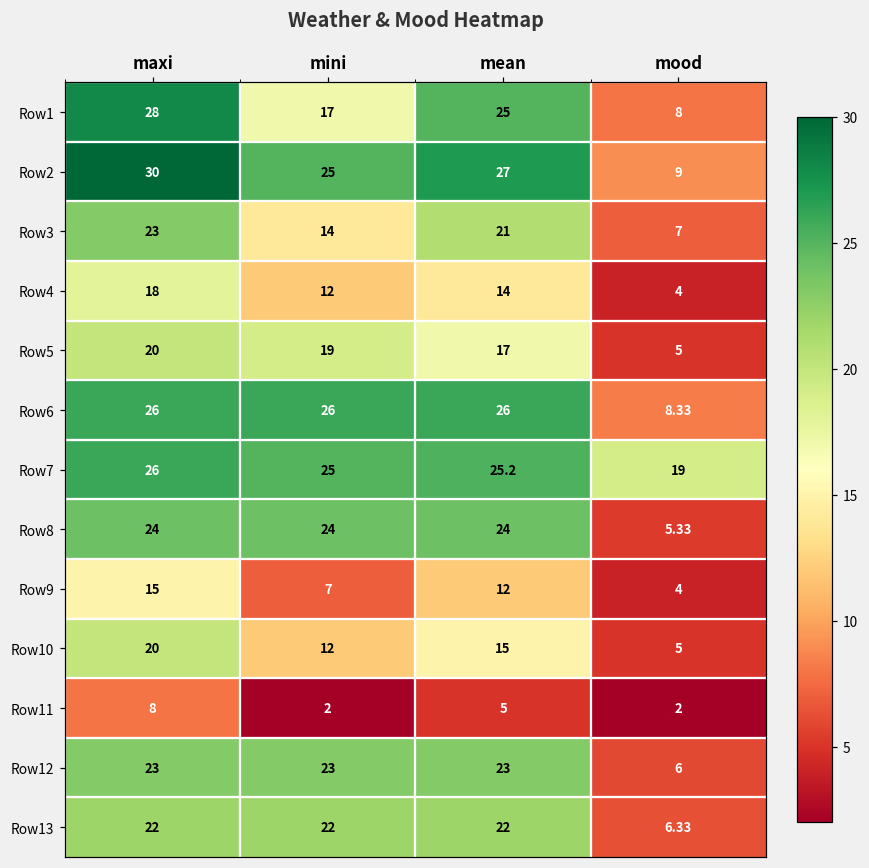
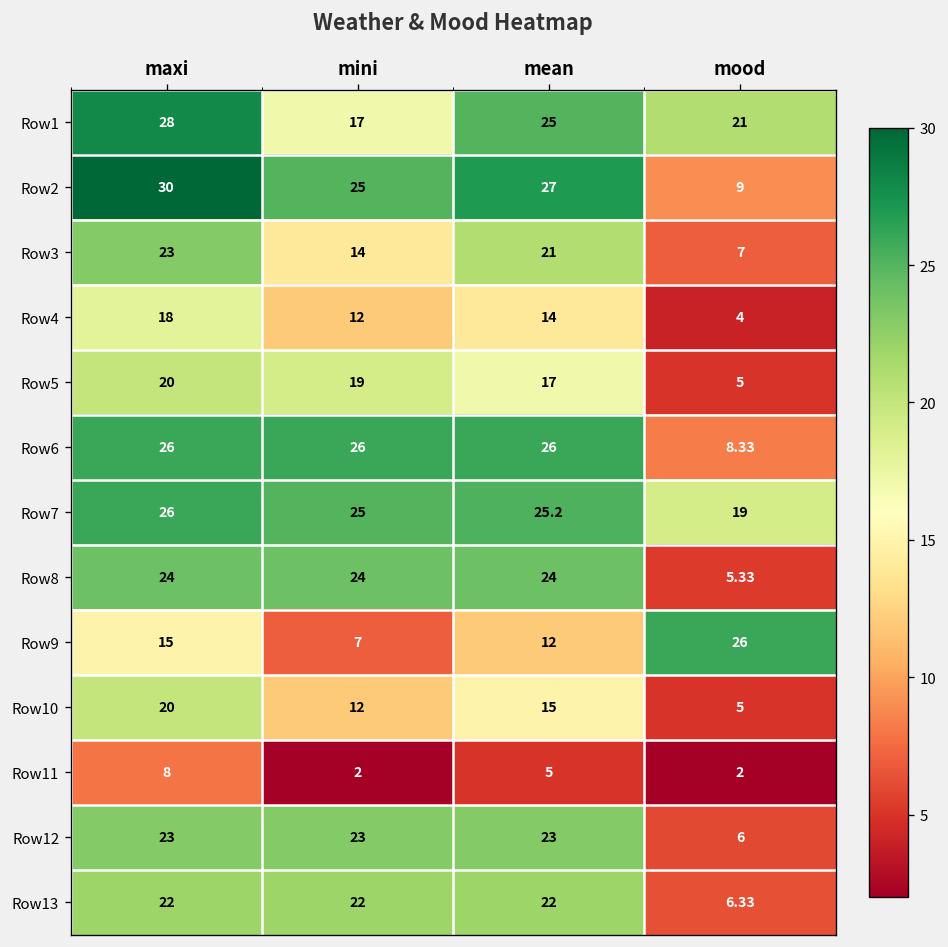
  {
    "Row1": {
      "maxi": 28,
      "mini": 17,
      "mean": 25,
-     "mood": 8
+     "mood": 21
    },
    "Row2": {
      "maxi": 30,
      "mini": 25,
      "mean": 27,
      "mood": 9
    },
    "Row3": {
      "maxi": 23,
      "mini": 14,
      "mean": 21,
      "mood": 7
    },
    "Row4": {
      "maxi": 18,
      "mini": 12,
      "mean": 14,
      "mood": 4
    },
    "Row5": {
      "maxi": 20,
      "mini": 19,
      "mean": 17,
      "mood": 5
    },
    "Row6": {
      "maxi": 26,
      "mini": 26,
      "mean": 26,
      "mood": 8.33
    },
    "Row7": {
      "maxi": 26,
      "mini": 25,
      "mean": 25.2,
      "mood": 19
    },
    "Row8": {
      "maxi": 24,
      "mini": 24,
      "mean": 24,
      "mood": 5.33
    },
    "Row9": {
      "maxi": 15,
      "mini": 7,
      "mean": 12,
-     "mood": 4
+     "mood": 26
    },
    "Row10": {
      "maxi": 20,
      "mini": 12,
      "mean": 15,
      "mood": 5
    },
    "Row11": {
      "maxi": 8,
      "mini": 2,
      "mean": 5,
      "mood": 2
    },
    "Row12": {
      "maxi": 23,
      "mini": 23,
      "mean": 23,
      "mood": 6
    },
    "Row13": {
      "maxi": 22,
      "mini": 22,
      "mean": 22,
      "mood": 6.33
    }
  }
